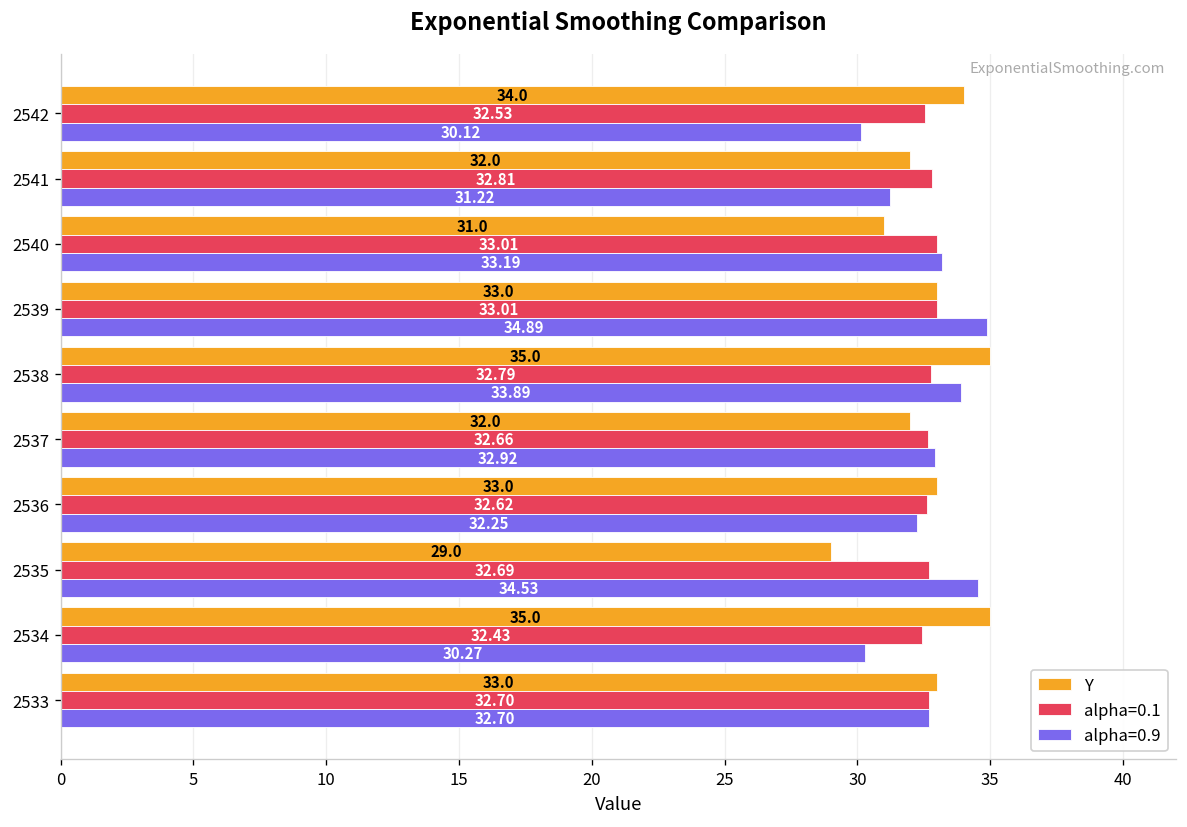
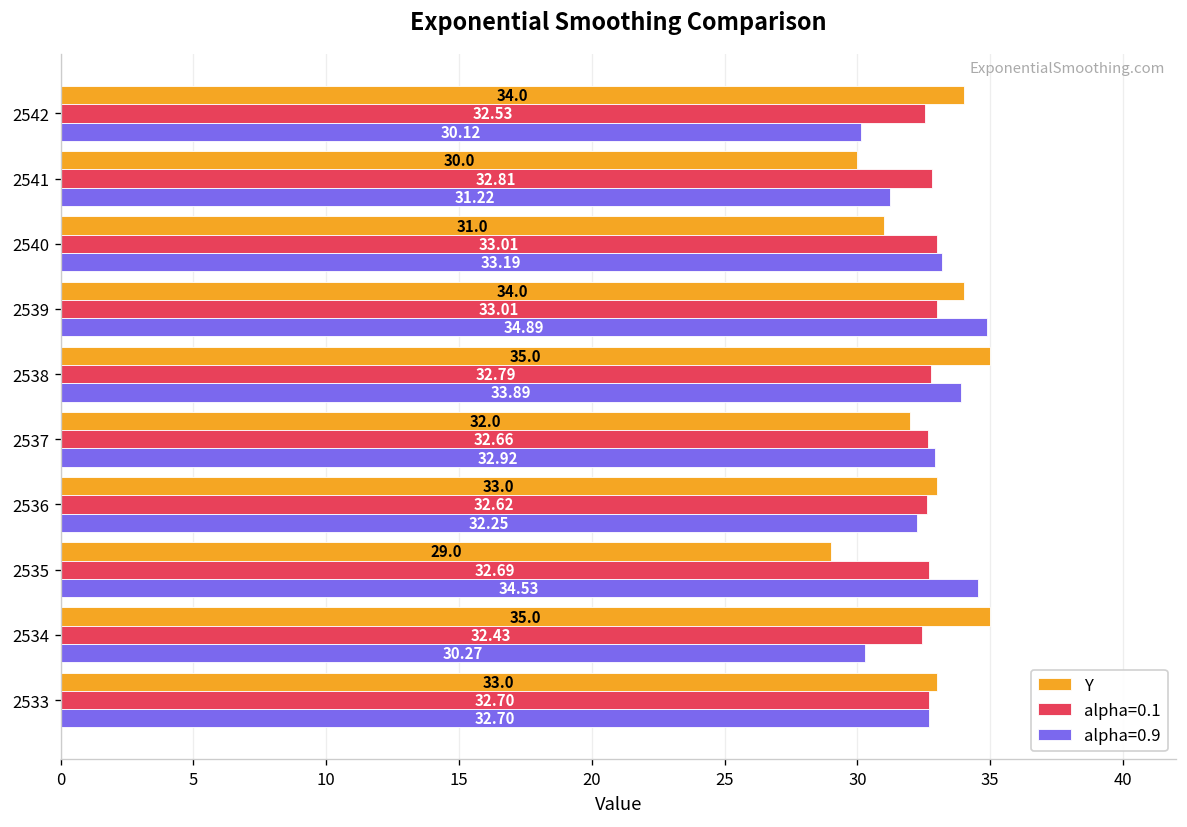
  {
    "Y": {
      "2542": 34.0,
-     "2541": 32.0,
+     "2541": 30.0,
      "2540": 31.0,
-     "2539": 33.0,
+     "2539": 34.0,
      "2538": 35.0,
      "2537": 32.0,
      "2536": 33.0,
      "2535": 29.0,
      "2534": 35.0,
      "2533": 33.0
    },
    "alpha=0.1": {
      "2542": 32.53,
      "2541": 32.81,
      "2540": 33.01,
      "2539": 33.01,
      "2538": 32.79,
      "2537": 32.66,
      "2536": 32.62,
      "2535": 32.69,
      "2534": 32.43,
      "2533": 32.70
    },
    "alpha=0.9": {
      "2542": 30.12,
      "2541": 31.22,
      "2540": 33.19,
      "2539": 34.89,
      "2538": 33.89,
      "2537": 32.92,
      "2536": 32.25,
      "2535": 34.53,
      "2534": 30.27,
      "2533": 32.70
    }
  }
